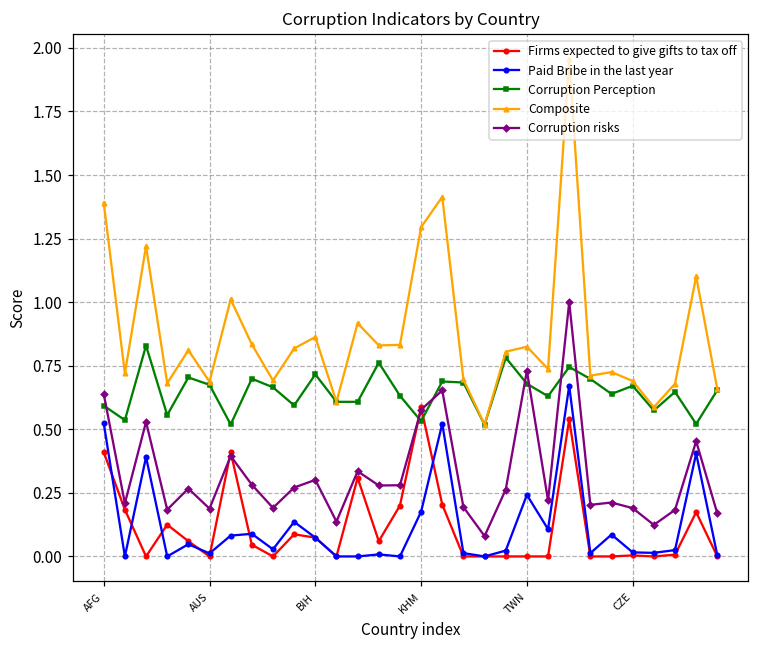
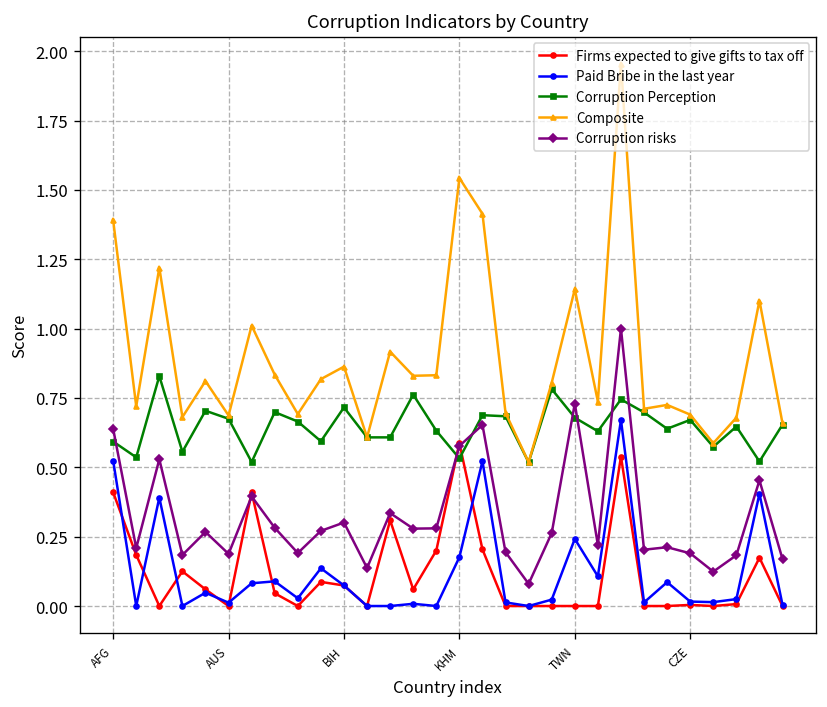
  {
    "Firms expected to give gifts to tax off": {
      "AFG": 0.41,
      "AUS": 0.00,
      "TWN": 0.00,
      "CZE": 0.00
    },
    "Paid Bribe in the last year": {
      "AFG": 0.52,
      "AUS": 0.01,
      "KHM": 0.18,
      "TWN": 0.24,
      "CZE": 0.02
    },
    "Corruption Perception": {
      "AFG": 0.59,
      "AUS": 0.68,
      "BIH": 0.72,
      "KHM": 0.53,
      "TWN": 0.68,
      "CZE": 0.67
    },
    "Composite": {
      "AFG": 1.39,
      "AUS": 0.69,
      "BIH": 0.86,
-     "KHM": 1.30,
-     "TWN": 0.83,
+     "KHM": 1.54,
+     "TWN": 1.14,
      "CZE": 0.69
    },
    "Corruption risks": {
      "AFG": 0.64,
      "AUS": 0.19,
      "BIH": 0.30,
      "TWN": 0.73,
      "CZE": 0.19
    }
  }
